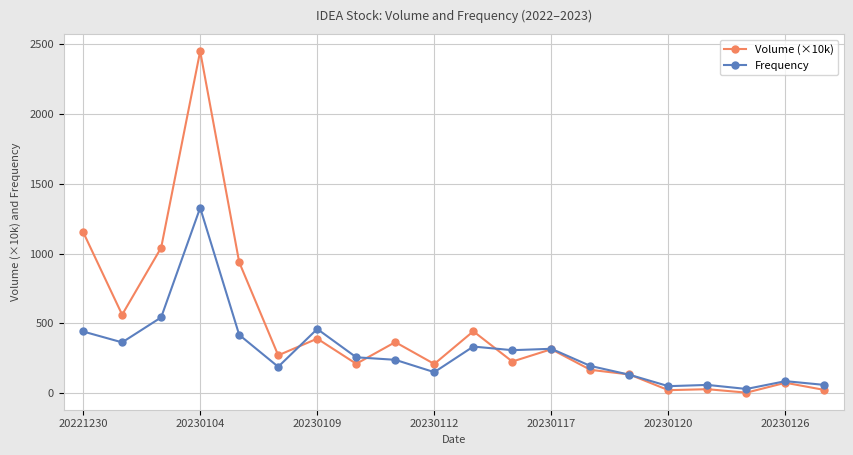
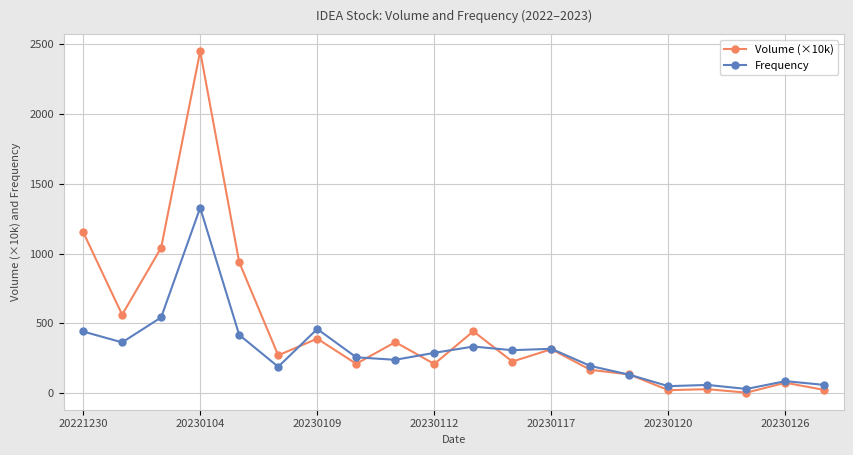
  {
    "Volume (×10k)": {
      "20221230": 1150,
      "20230104": 2450,
      "20230109": 390,
      "20230112": 210,
      "20230120": 20
    },
    "Frequency": {
      "20221230": 440,
      "20230104": 1330,
      "20230109": 460,
-     "20230112": 150,
+     "20230112": 290,
      "20230120": 50
    }
  }
